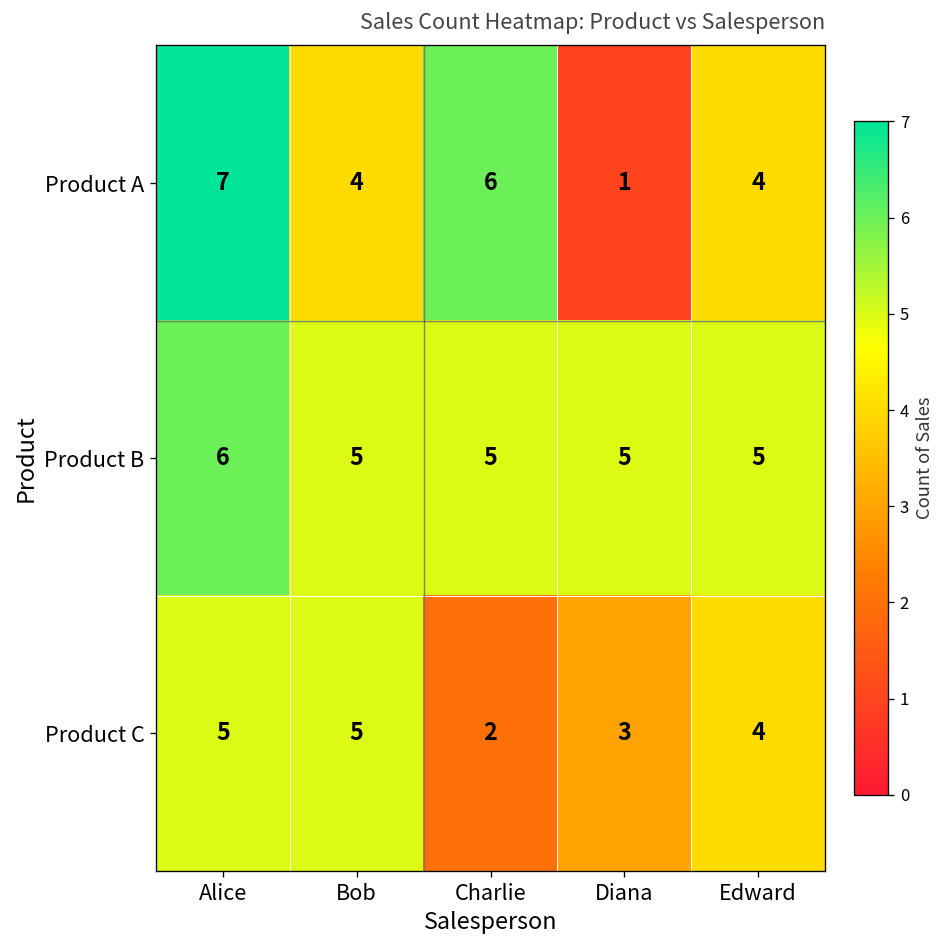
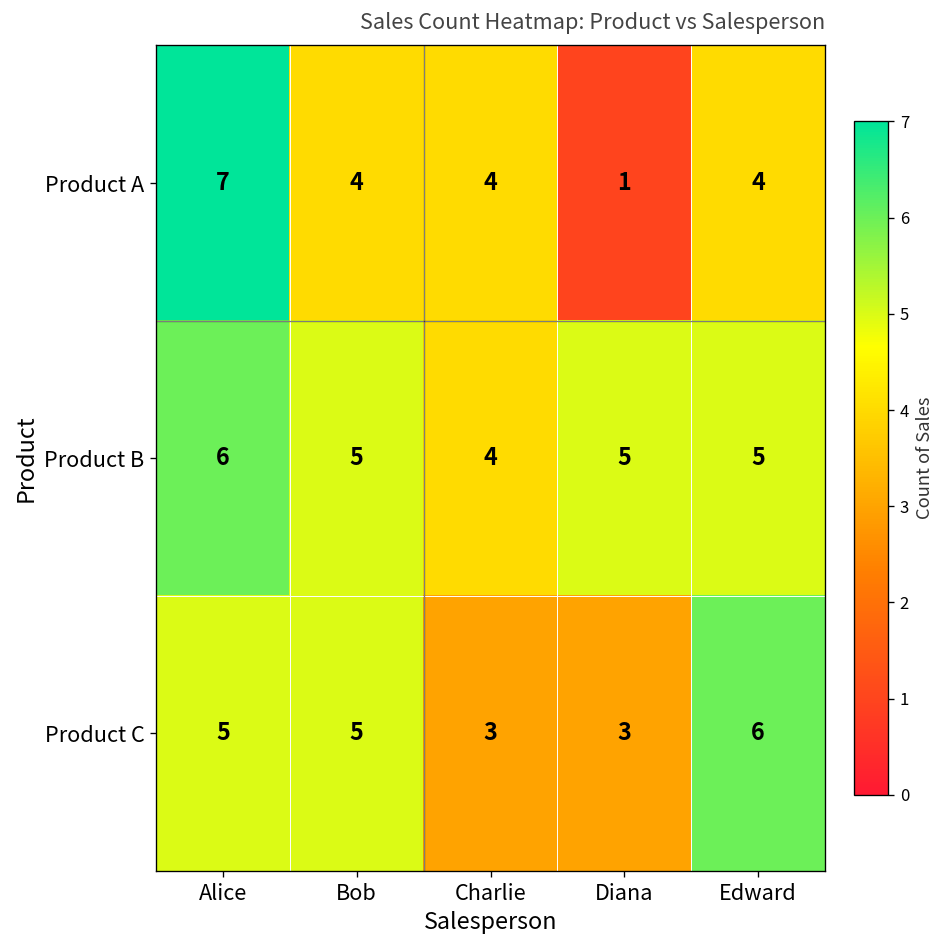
  {
    "Product A": {
      "Alice": 7,
      "Bob": 4,
-     "Charlie": 6,
+     "Charlie": 4,
      "Diana": 1,
      "Edward": 4
    },
    "Product B": {
      "Alice": 6,
      "Bob": 5,
-     "Charlie": 5,
+     "Charlie": 4,
      "Diana": 5,
      "Edward": 5
    },
    "Product C": {
      "Alice": 5,
      "Bob": 5,
-     "Charlie": 2,
+     "Charlie": 3,
      "Diana": 3,
-     "Edward": 4
+     "Edward": 6
    }
  }
